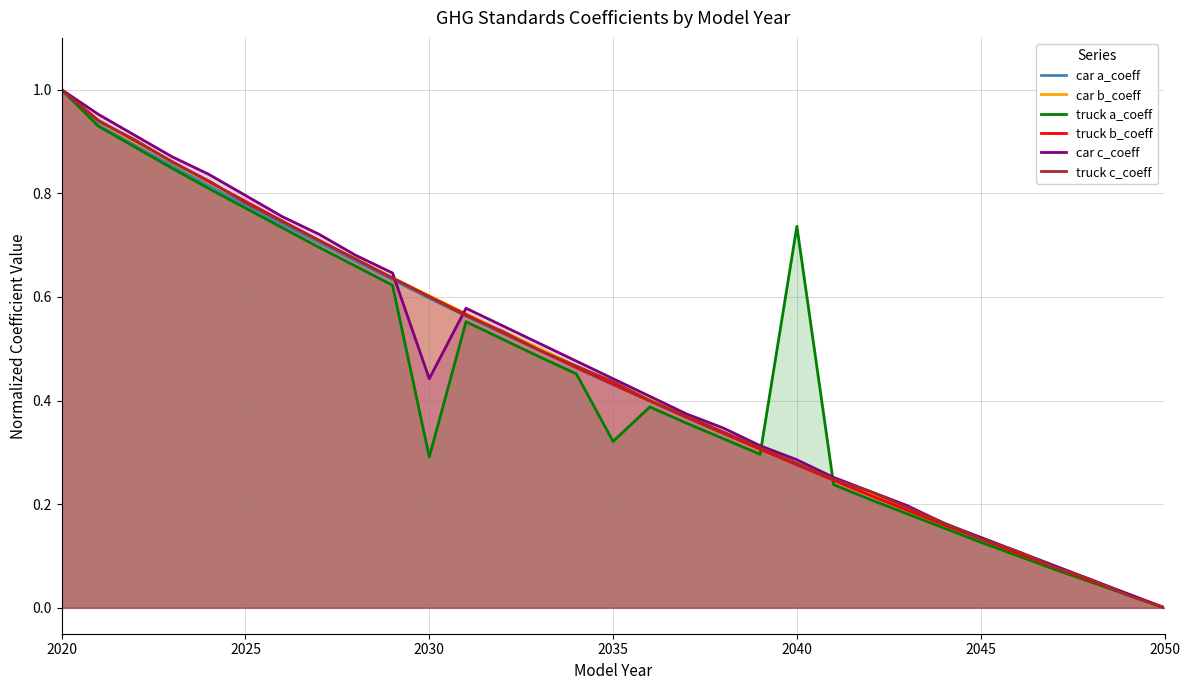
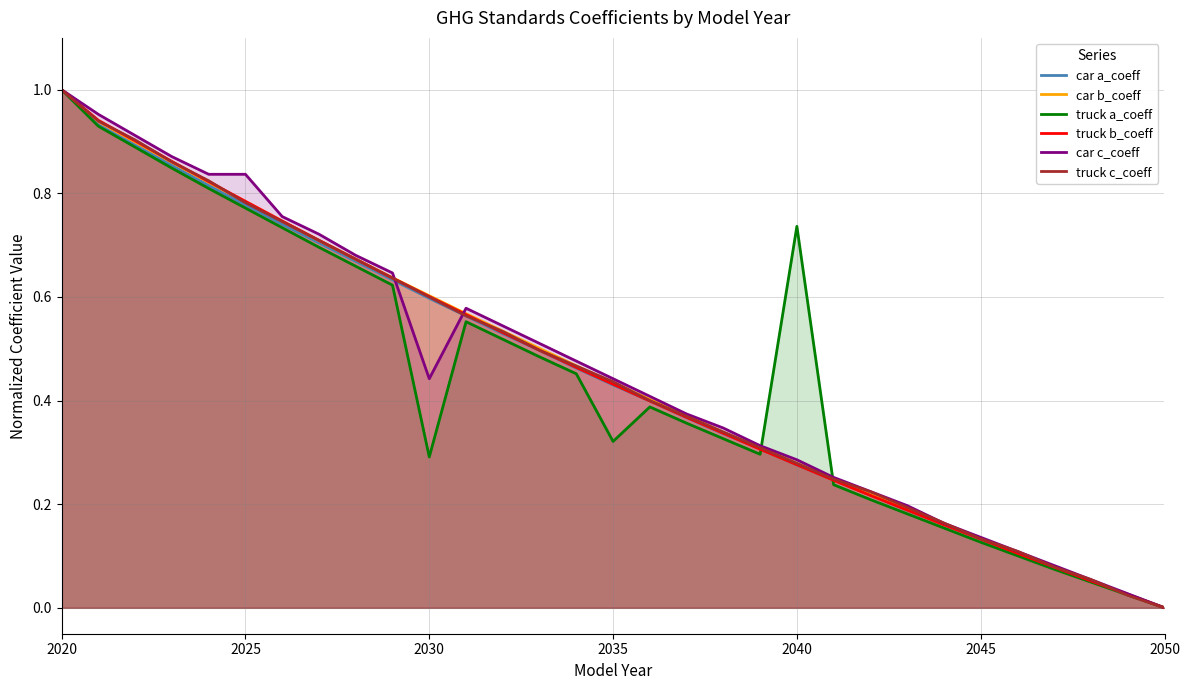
  {
    "truck a_coeff": {
      "2025": 0.77,
      "2030": 0.29,
      "2035": 0.32,
      "2040": 0.74,
      "2045": 0.13
    },
    "car c_coeff": {
-     "2025": 0.80,
+     "2025": 0.84,
      "2030": 0.44,
      "2035": 0.44,
      "2040": 0.29
    }
  }
